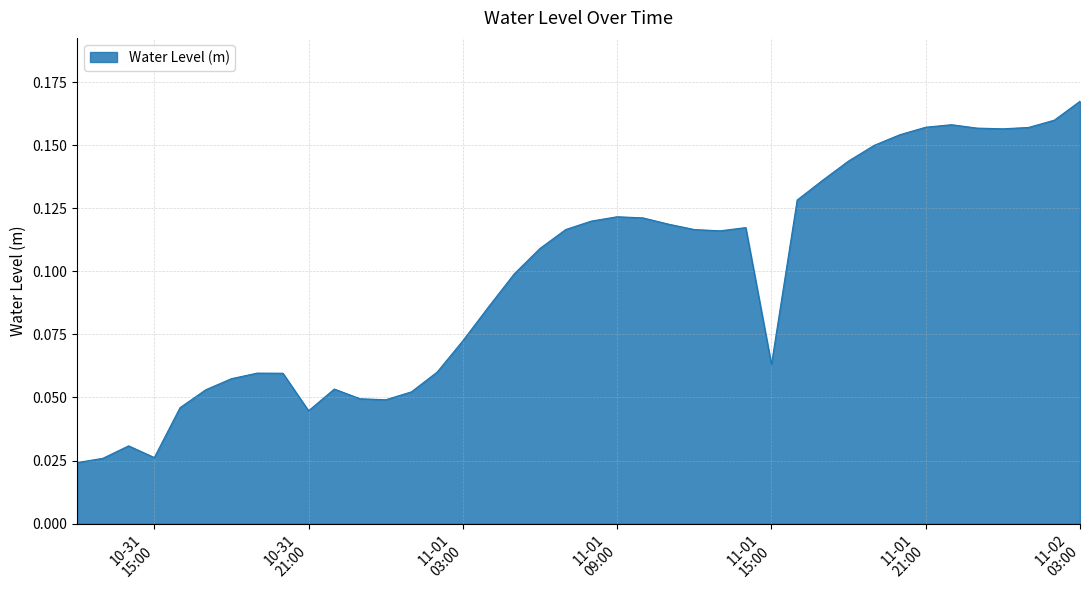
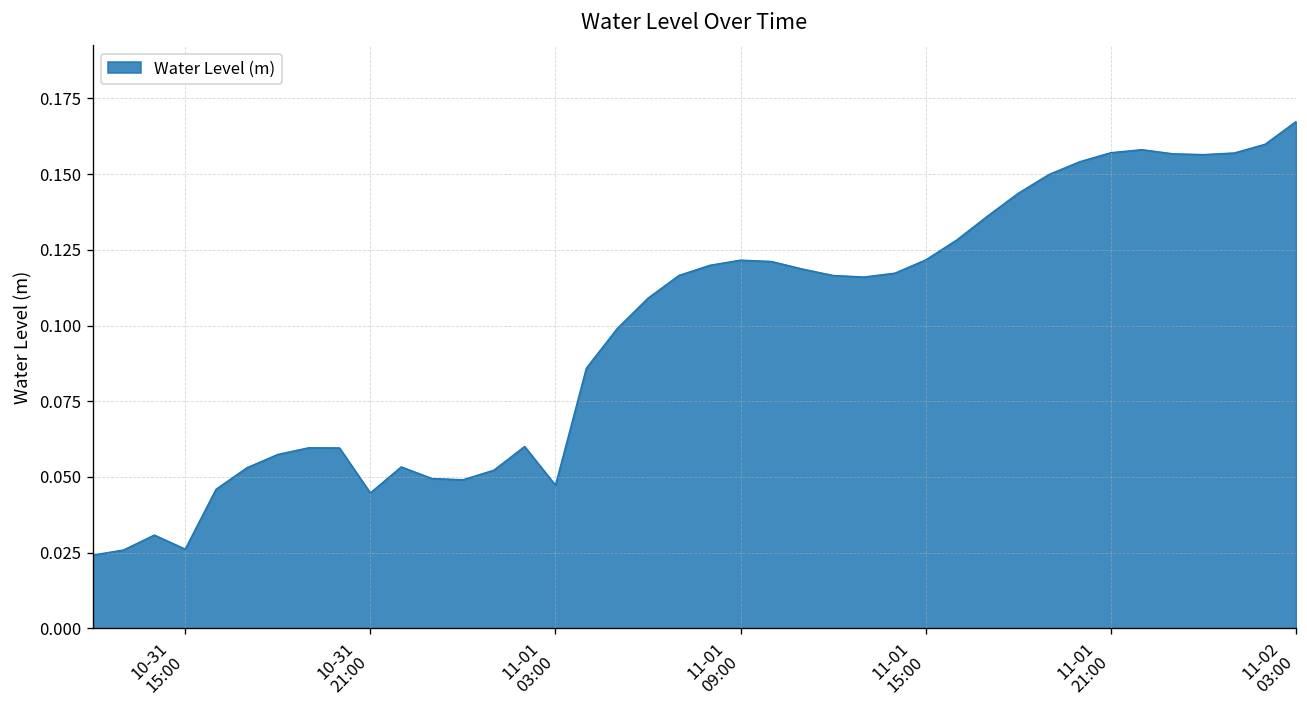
  {
    "10-31 15:00": 0.026,
    "10-31 21:00": 0.045,
-   "11-01 03:00": 0.072,
+   "11-01 03:00": 0.047,
    "11-01 09:00": 0.122,
-   "11-01 15:00": 0.063,
+   "11-01 15:00": 0.122,
    "11-01 21:00": 0.157,
    "11-02 03:00": 0.167
  }
